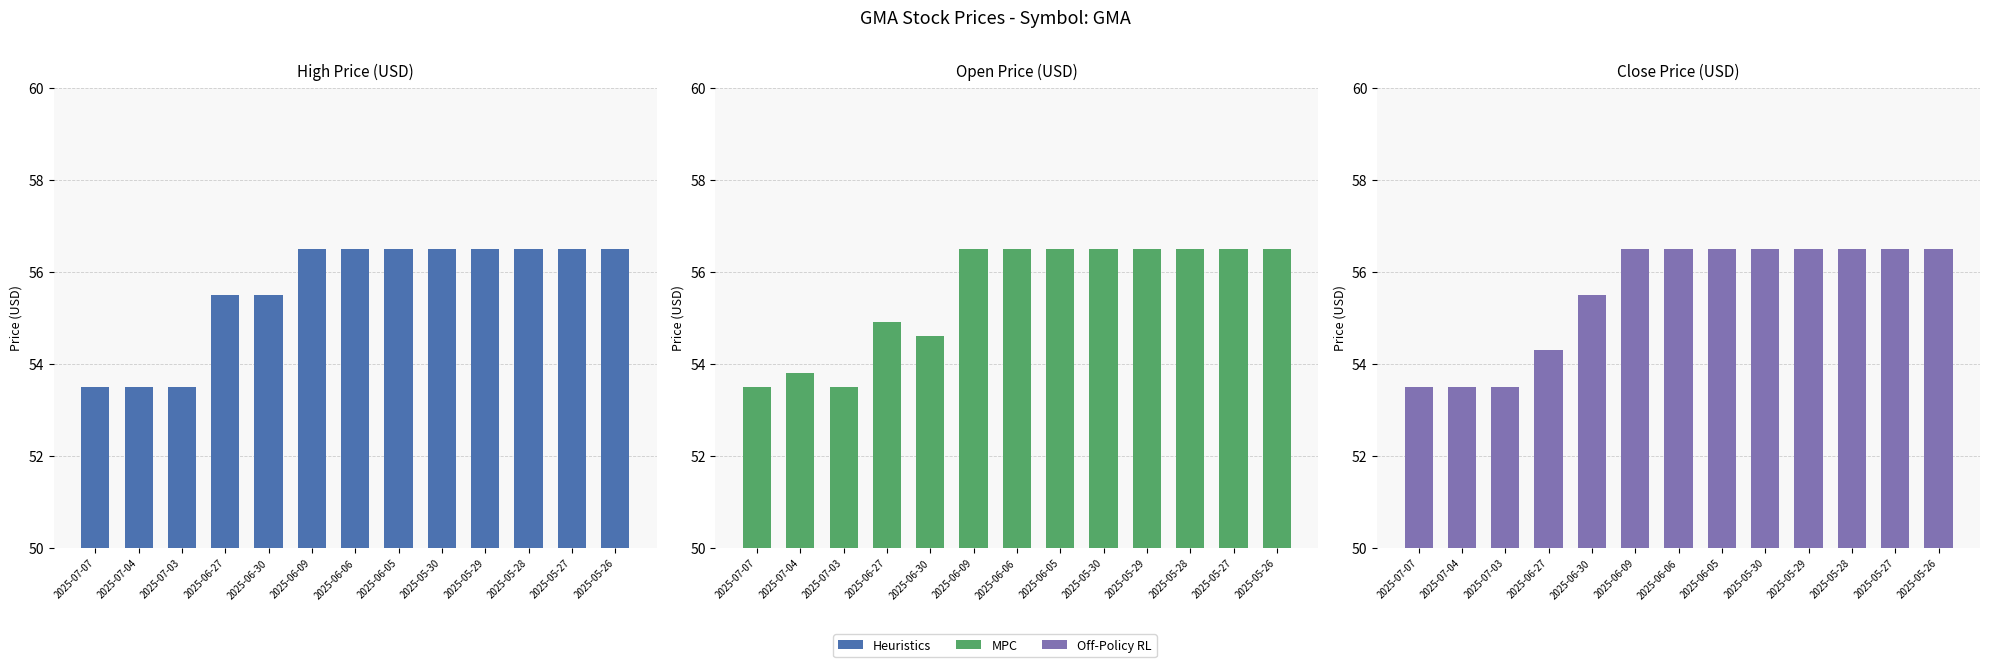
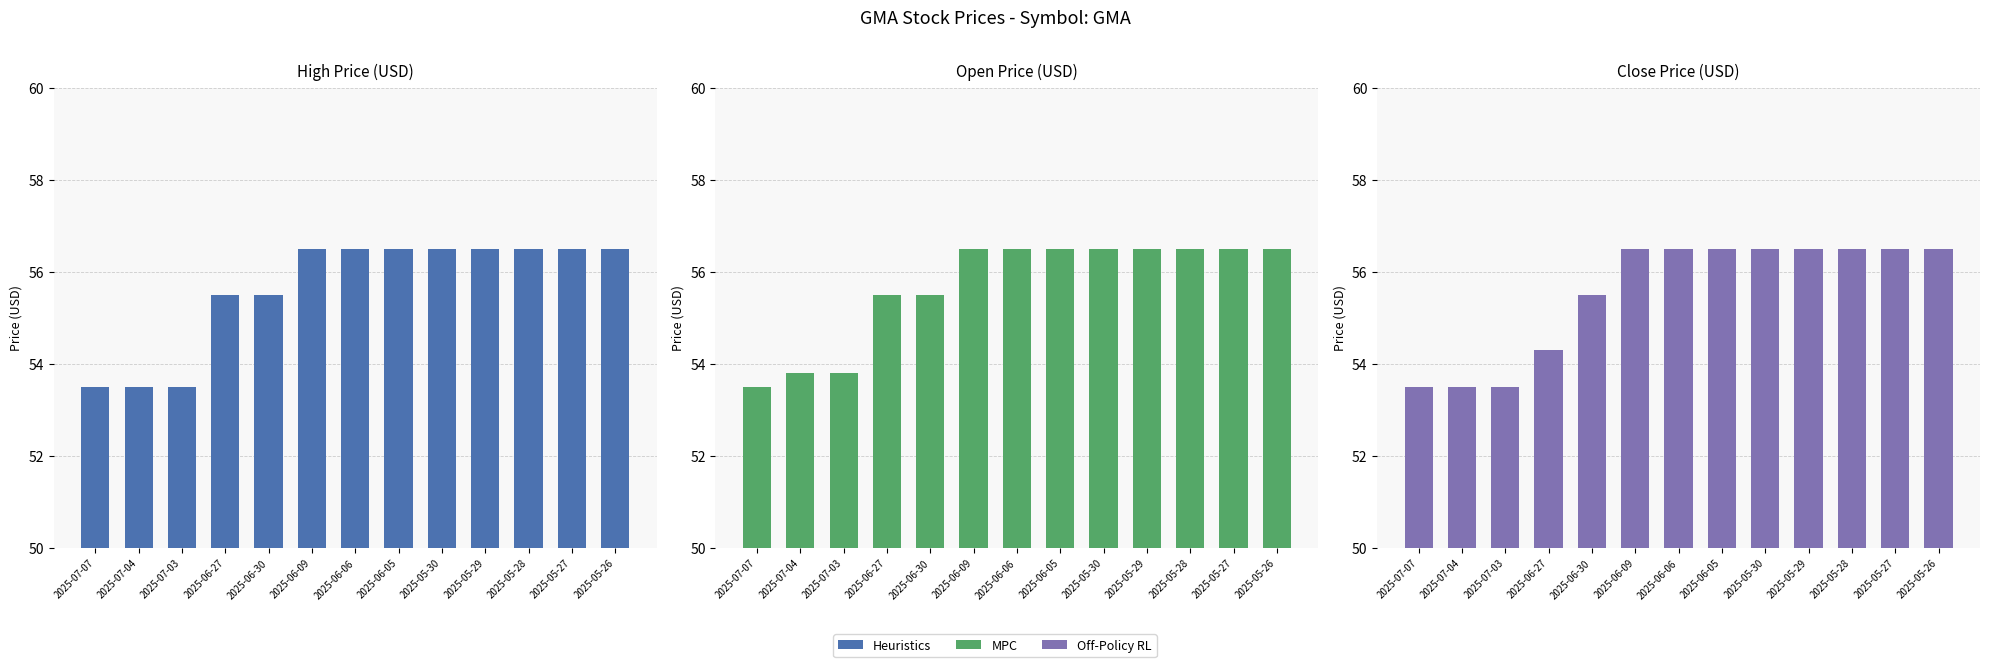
  {
    "High Price (USD)": {
      "2025-07-07": 53.5,
      "2025-07-04": 53.5,
      "2025-07-03": 53.5,
      "2025-06-27": 55.5,
      "2025-06-30": 55.5,
      "2025-06-09": 56.5,
      "2025-06-06": 56.5,
      "2025-06-05": 56.5,
      "2025-05-30": 56.5,
      "2025-05-29": 56.5,
      "2025-05-28": 56.5,
      "2025-05-27": 56.5,
      "2025-05-26": 56.5
    },
    "Open Price (USD)": {
      "2025-07-07": 53.5,
      "2025-07-04": 53.8,
-     "2025-07-03": 53.5,
-     "2025-06-27": 54.9,
-     "2025-06-30": 54.6,
+     "2025-07-03": 53.8,
+     "2025-06-27": 55.5,
+     "2025-06-30": 55.5,
      "2025-06-09": 56.5,
      "2025-06-06": 56.5,
      "2025-06-05": 56.5,
      "2025-05-30": 56.5,
      "2025-05-29": 56.5,
      "2025-05-28": 56.5,
      "2025-05-27": 56.5,
      "2025-05-26": 56.5
    },
    "Close Price (USD)": {
      "2025-07-07": 53.5,
      "2025-07-04": 53.5,
      "2025-07-03": 53.5,
      "2025-06-27": 54.3,
      "2025-06-30": 55.5,
      "2025-06-09": 56.5,
      "2025-06-06": 56.5,
      "2025-06-05": 56.5,
      "2025-05-30": 56.5,
      "2025-05-29": 56.5,
      "2025-05-28": 56.5,
      "2025-05-27": 56.5,
      "2025-05-26": 56.5
    }
  }
